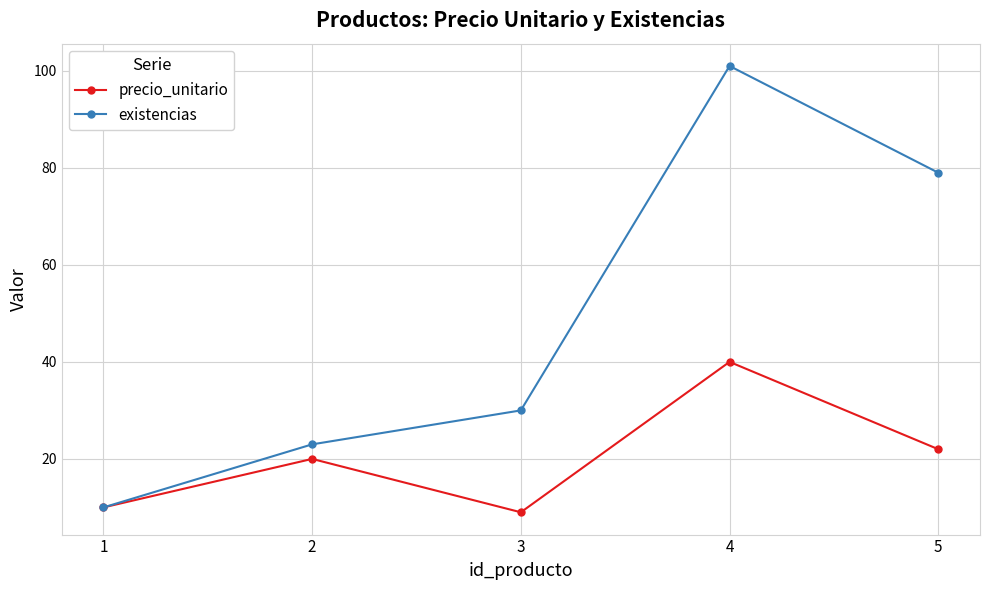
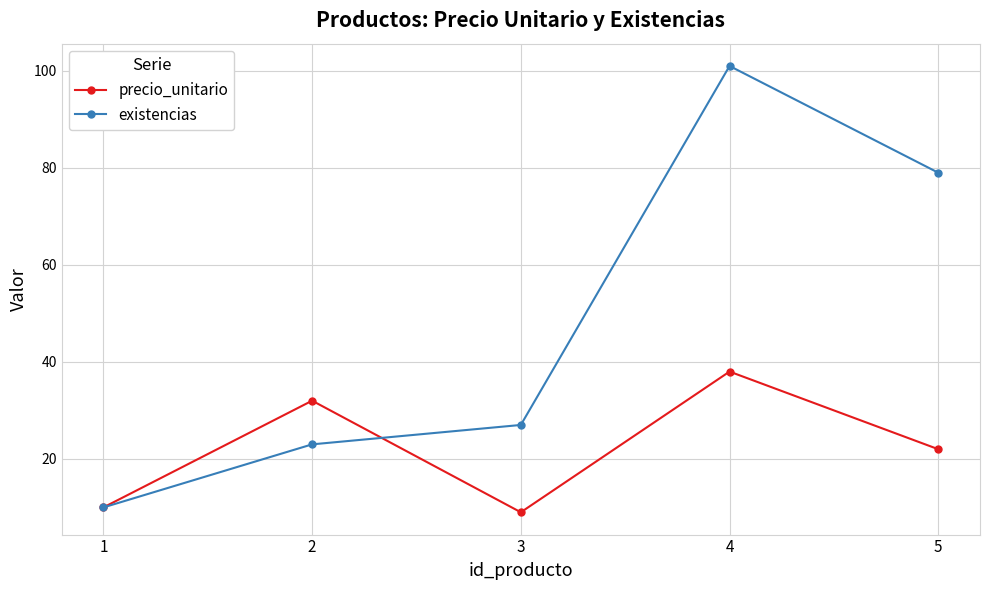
  {
    "precio_unitario": {
-     "2": 20,
+     "2": 32,
      "3": 9,
-     "4": 40,
+     "4": 38,
      "5": 22
    },
    "existencias": {
      "2": 23,
-     "3": 30,
+     "3": 27,
      "4": 101,
      "5": 79
    }
  }
